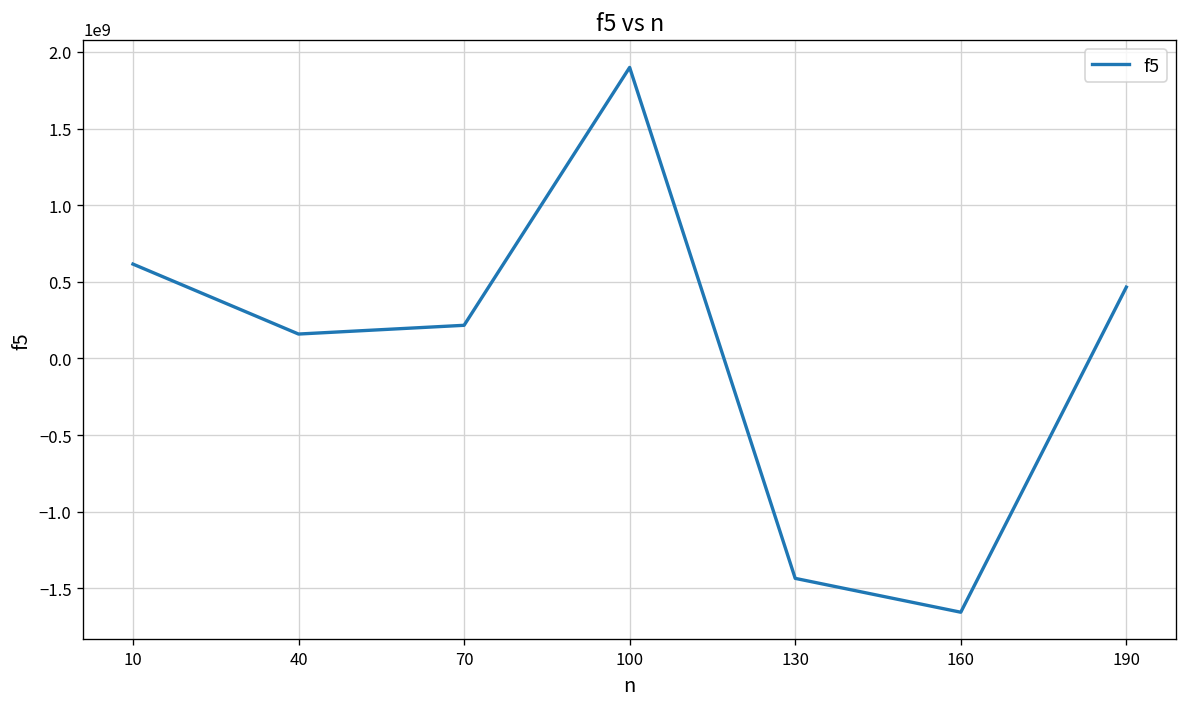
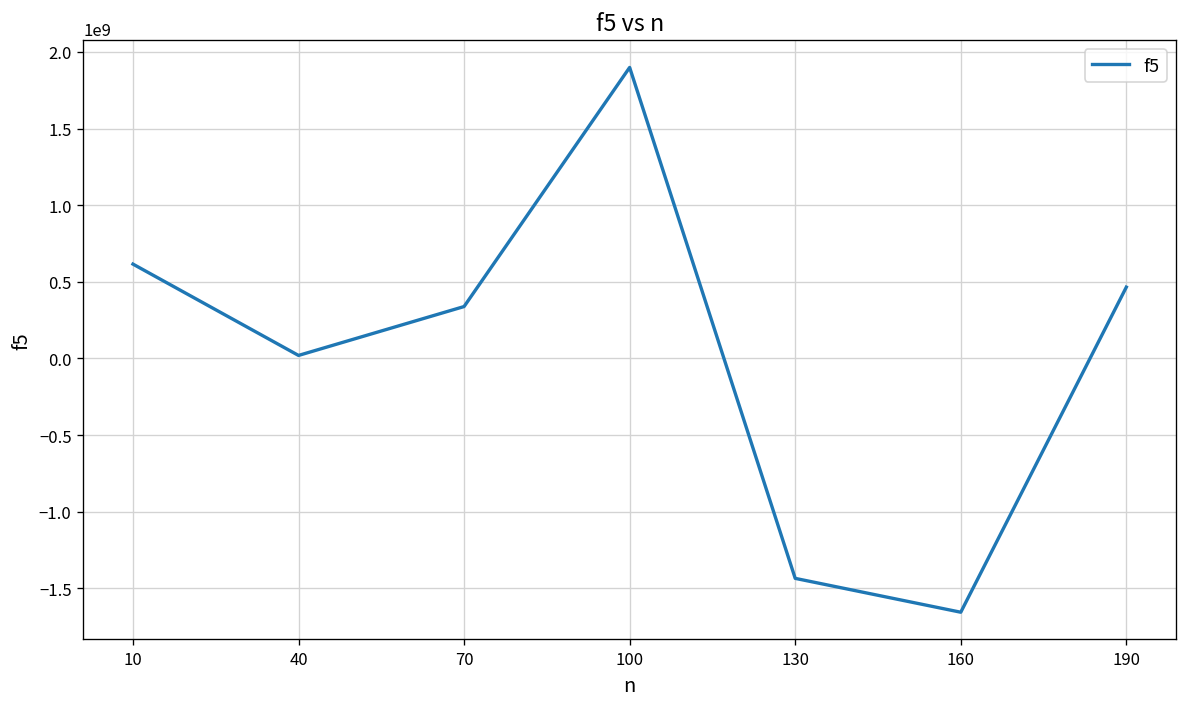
  {
    "10": 620000000,
-   "40": 160000000,
-   "70": 220000000,
+   "40": 20000000,
+   "70": 340000000,
    "100": 1900000000,
    "130": -1430000000,
    "160": -1660000000,
    "190": 470000000
  }
